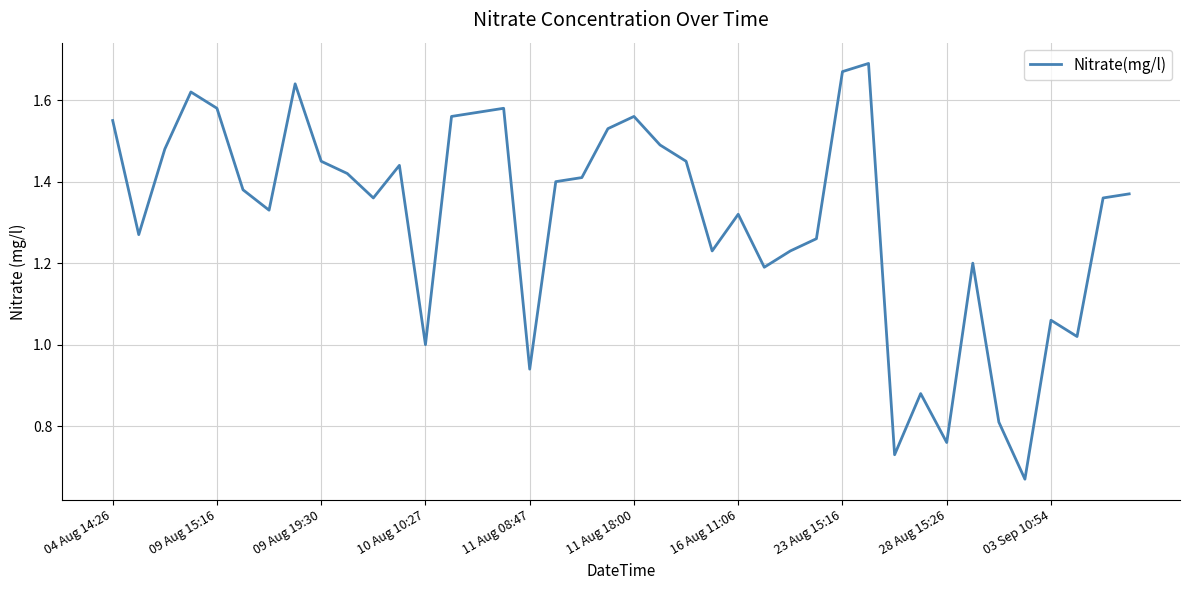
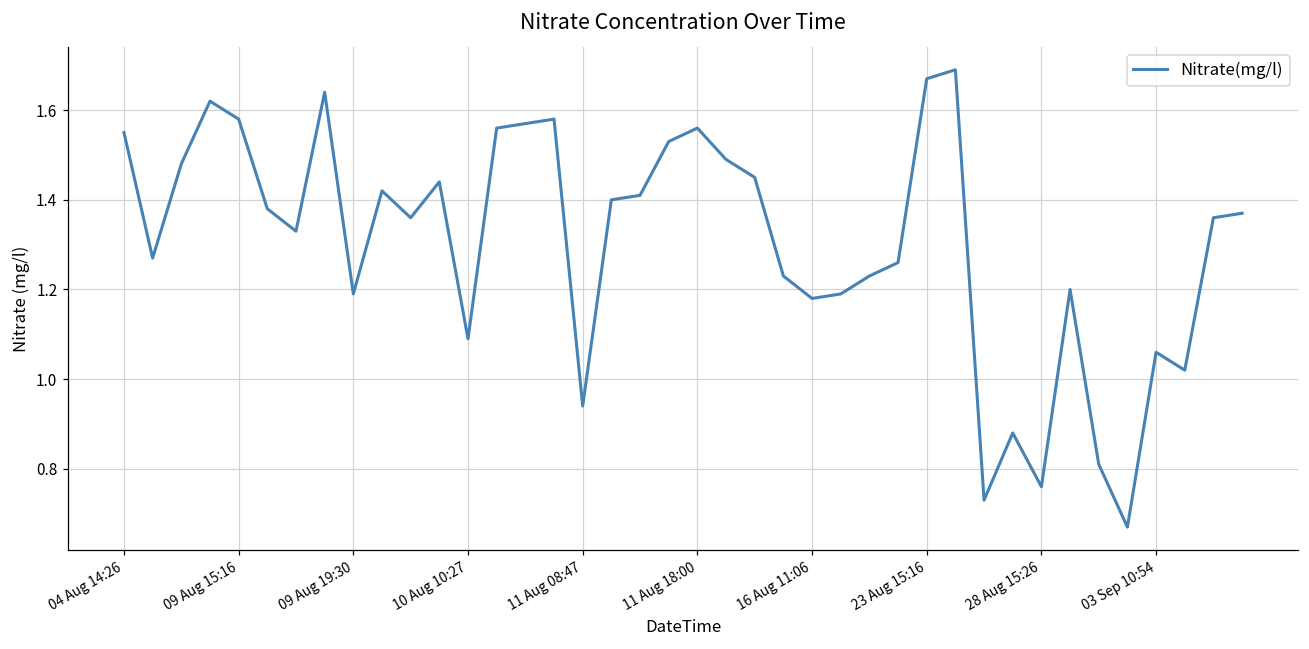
  {
    "04 Aug 14:26": 1.55,
    "09 Aug 15:16": 1.58,
-   "09 Aug 19:30": 1.45,
-   "10 Aug 10:27": 1.00,
+   "09 Aug 19:30": 1.19,
+   "10 Aug 10:27": 1.09,
    "11 Aug 08:47": 0.94,
    "11 Aug 18:00": 1.56,
-   "16 Aug 11:06": 1.32,
+   "16 Aug 11:06": 1.18,
    "23 Aug 15:16": 1.67,
    "28 Aug 15:26": 0.76,
    "03 Sep 10:54": 1.06
  }
